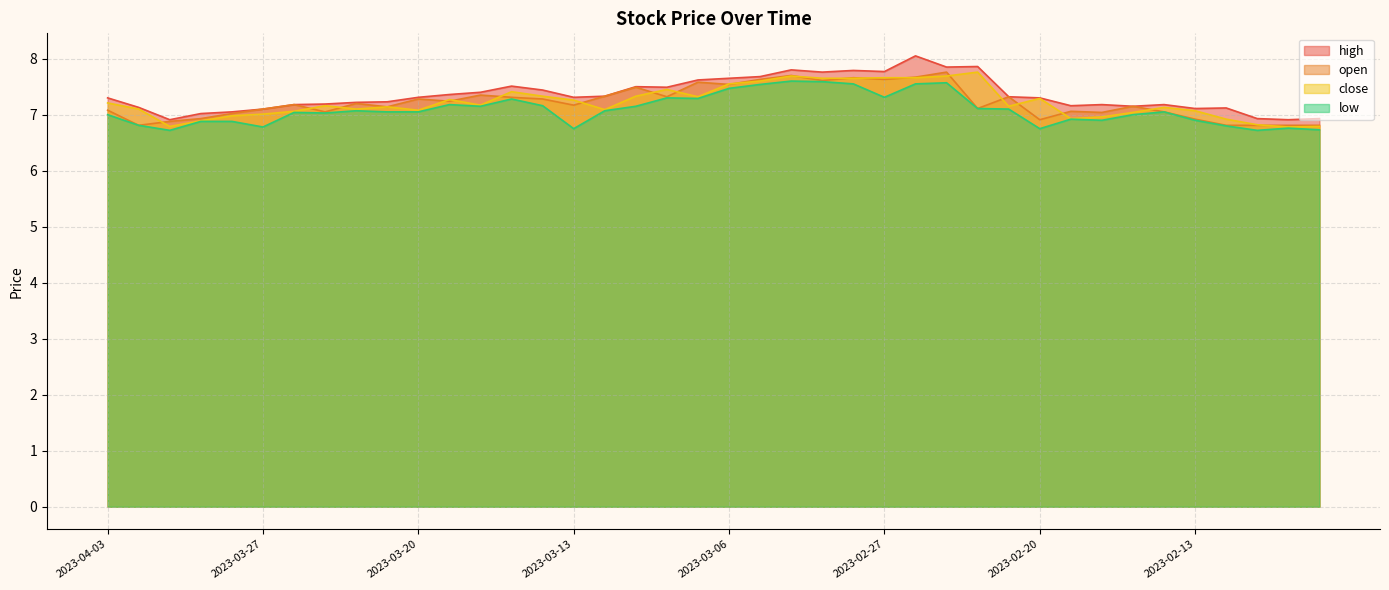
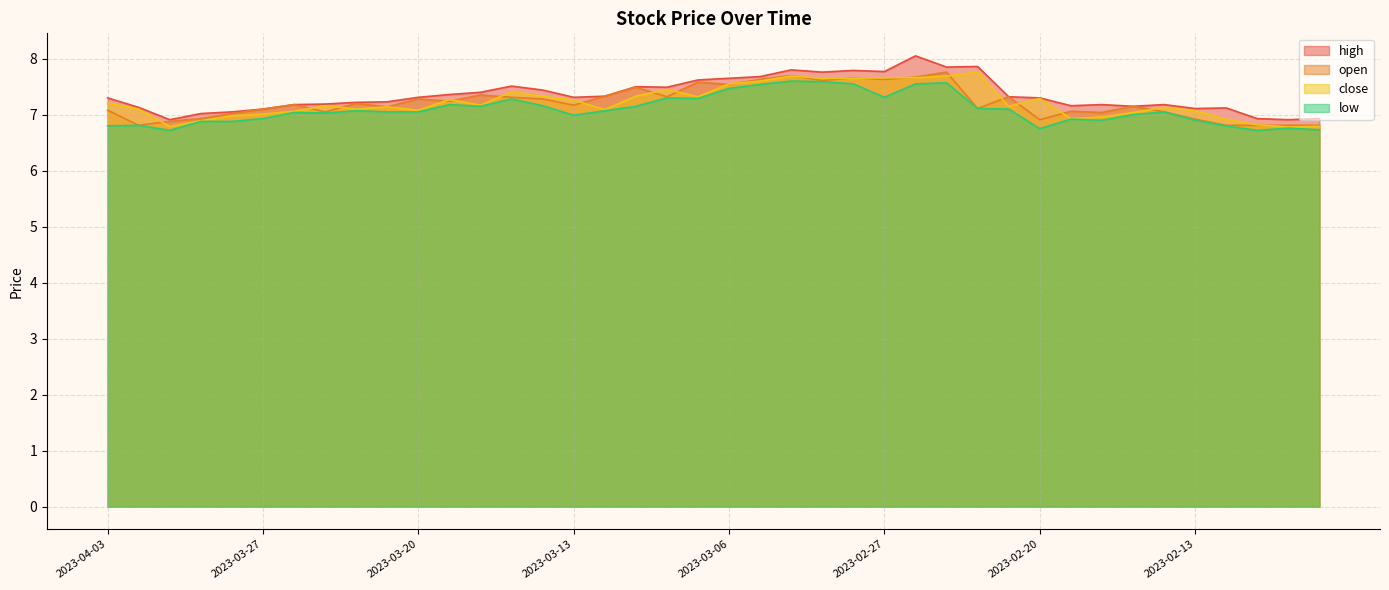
  {
    "low": {
-     "2023-04-03": 7.0,
-     "2023-03-27": 6.8,
-     "2023-03-13": 6.8,
+     "2023-04-03": 6.8,
+     "2023-03-27": 6.9,
+     "2023-03-13": 7.0,
      "2023-03-06": 7.5,
      "2023-02-27": 7.3,
      "2023-02-20": 6.8
    }
  }
